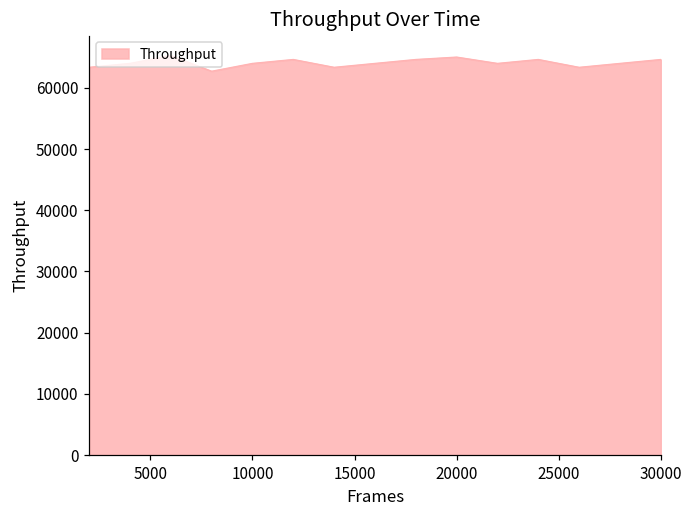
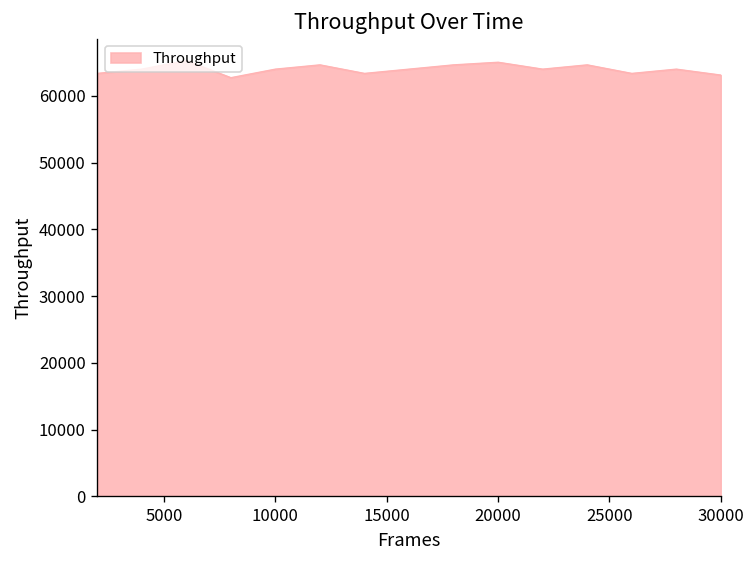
  {
    "10000": 64000,
    "20000": 65000,
-   "30000": 65000
+   "30000": 63000
  }
